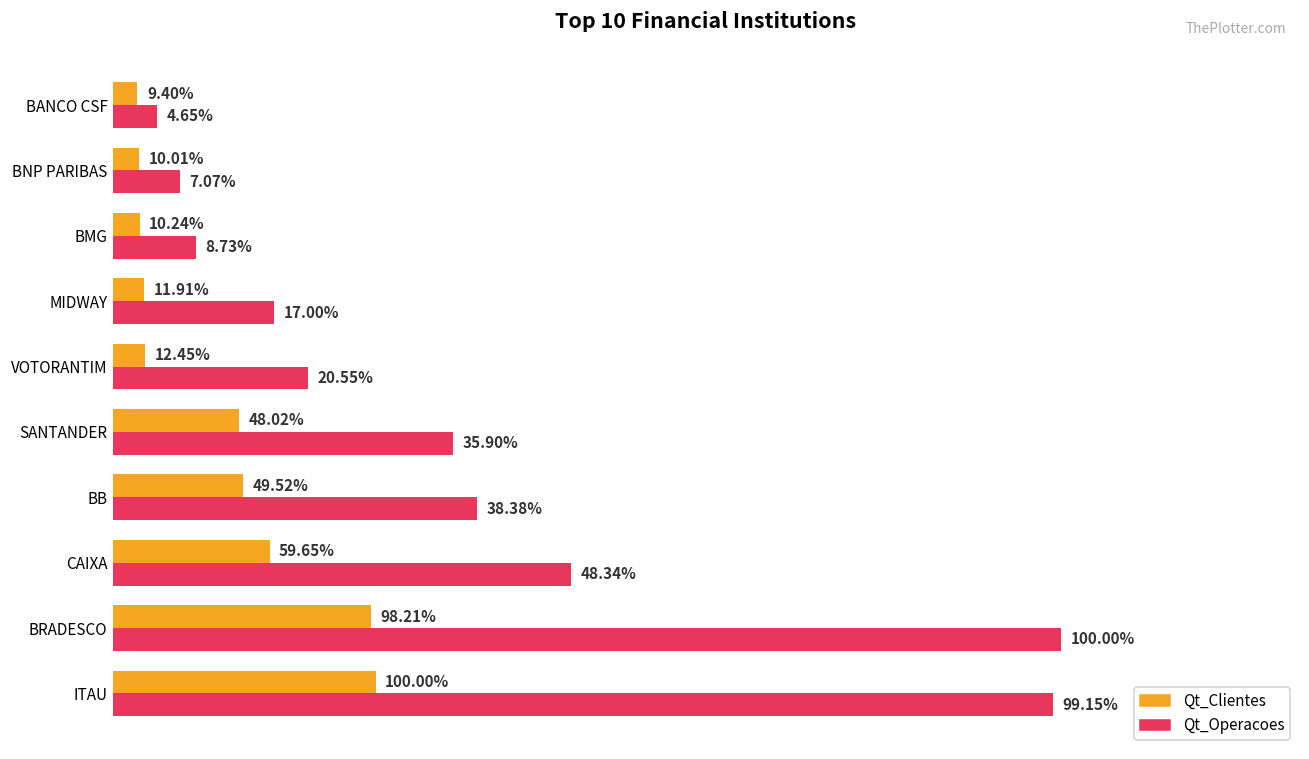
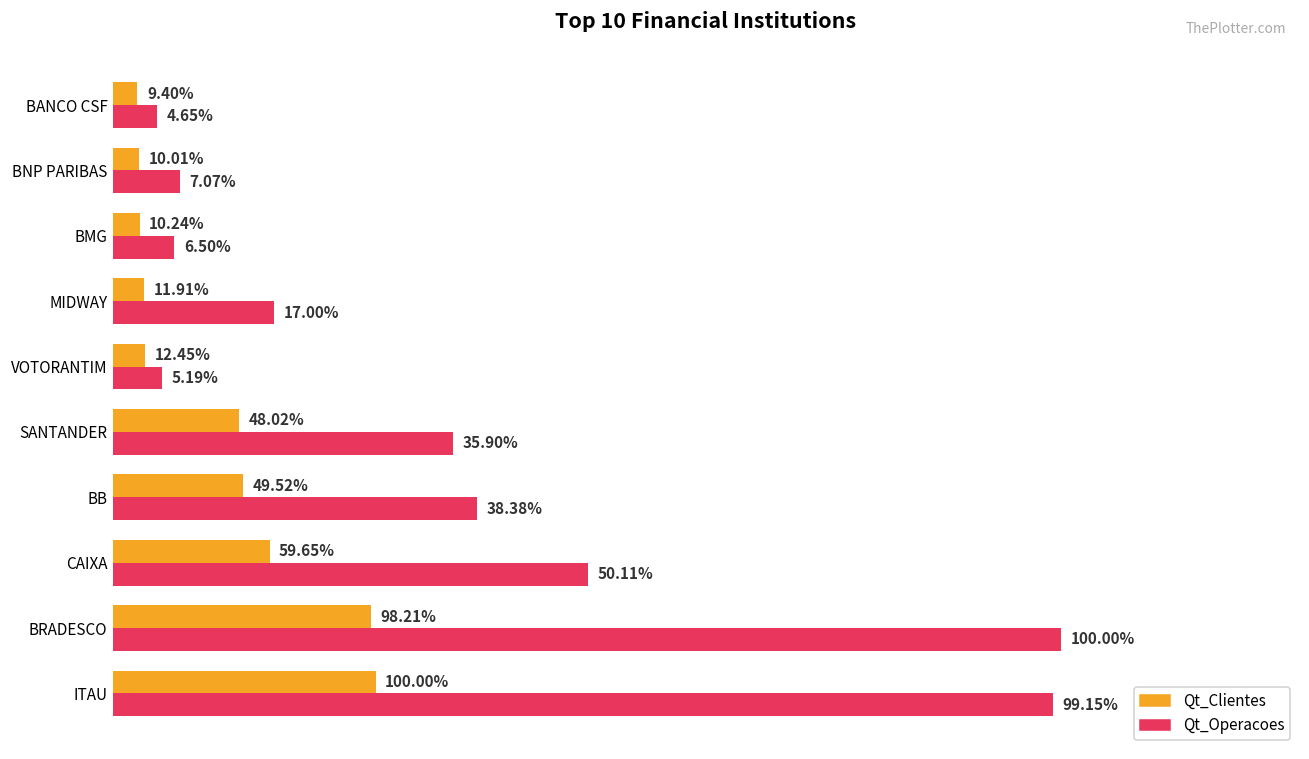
  {
    "Qt_Operacoes": {
      "BANCO CSF": "4.65%",
      "BNP PARIBAS": "7.07%",
-     "BMG": "8.73%",
+     "BMG": "6.50%",
      "MIDWAY": "17.00%",
-     "VOTORANTIM": "20.55%",
+     "VOTORANTIM": "5.19%",
      "SANTANDER": "35.90%",
      "BB": "38.38%",
-     "CAIXA": "48.34%",
+     "CAIXA": "50.11%",
      "BRADESCO": "100.00%",
      "ITAU": "99.15%"
    }
  }
